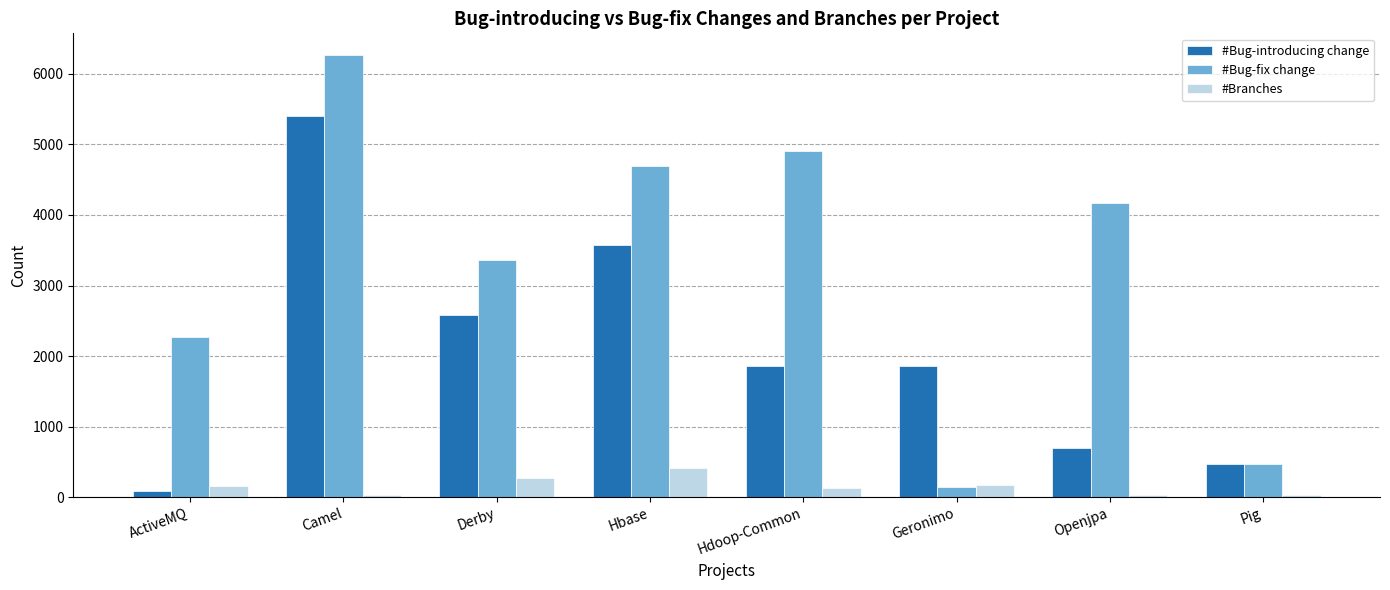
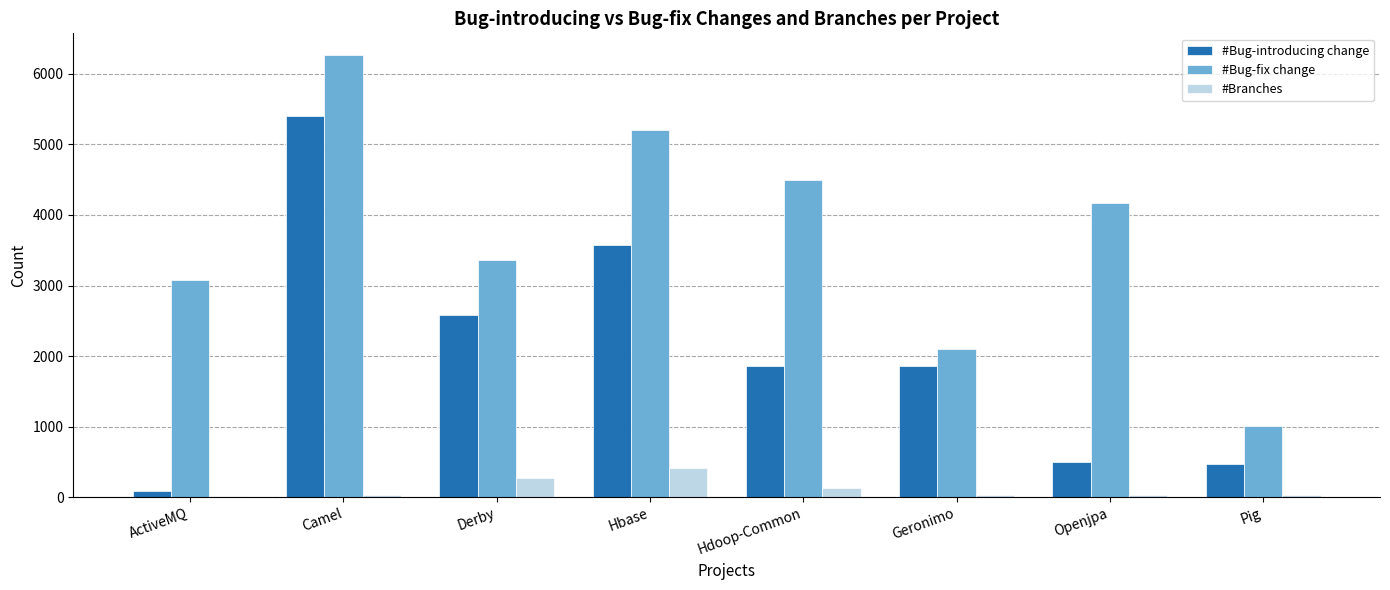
  {
    "#Bug-introducing change": {
      "ActiveMQ": 100,
      "Camel": 5400,
      "Derby": 2600,
      "Hbase": 3600,
      "Hdoop-Common": 1900,
      "Geronimo": 1900,
-     "Openjpa": 700,
+     "Openjpa": 500,
      "Pig": 500
    },
    "#Bug-fix change": {
-     "ActiveMQ": 2300,
+     "ActiveMQ": 3100,
      "Camel": 6300,
      "Derby": 3400,
-     "Hbase": 4700,
-     "Hdoop-Common": 4900,
-     "Geronimo": 100,
+     "Hbase": 5200,
+     "Hdoop-Common": 4500,
+     "Geronimo": 2100,
      "Openjpa": 4200,
-     "Pig": 500
+     "Pig": 1000
    },
    "#Branches": {
-     "ActiveMQ": 200,
+     "ActiveMQ": 0,
      "Derby": 300,
      "Hbase": 400,
      "Hdoop-Common": 100,
-     "Geronimo": 200
+     "Geronimo": 0
    }
  }
